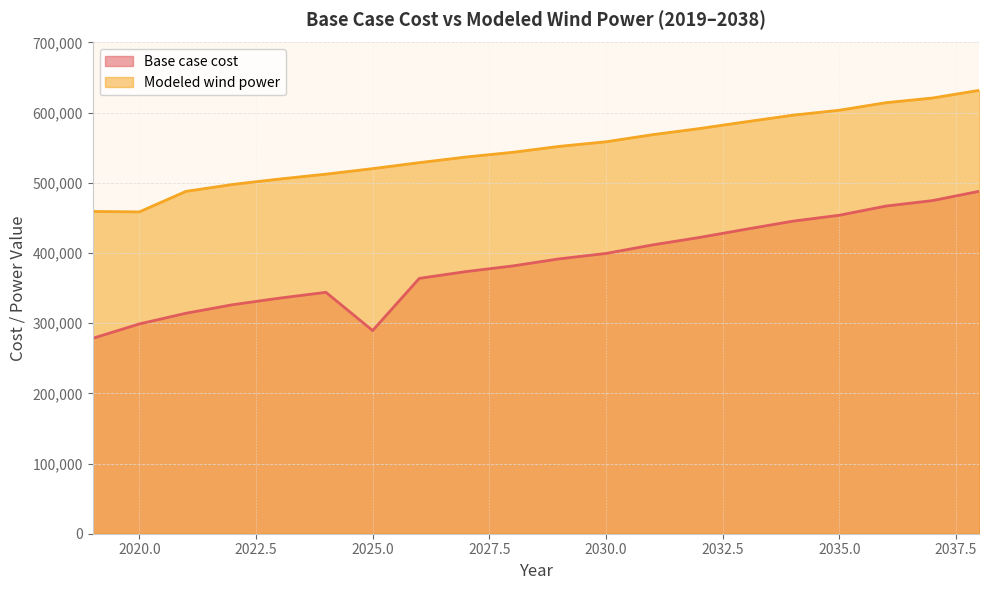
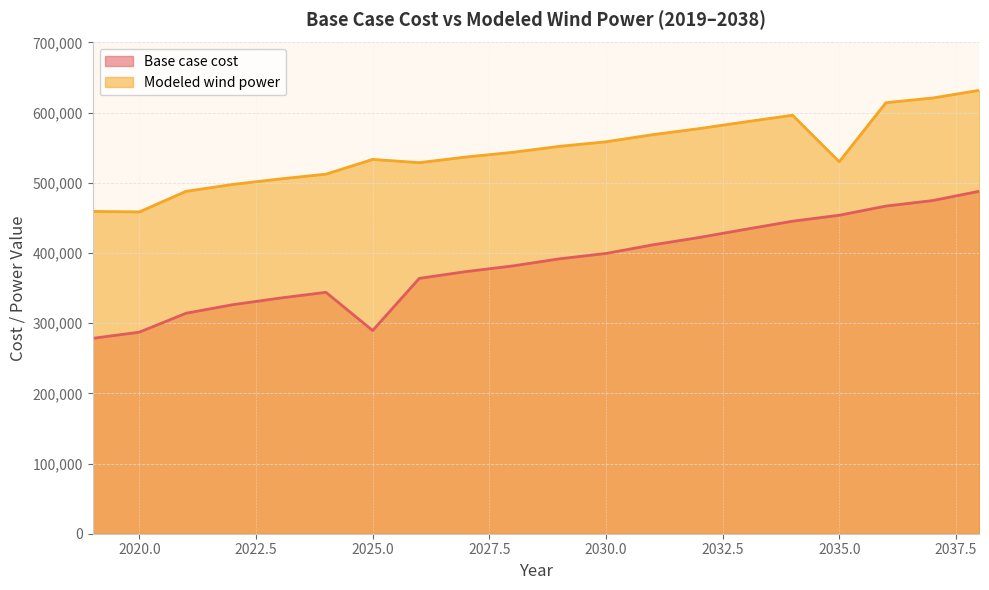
  {
    "Base case cost": {
-     "2020.0": "300,000",
+     "2020.0": "290,000",
      "2025.0": "290,000",
      "2030.0": "400,000",
      "2035.0": "450,000"
    },
    "Modeled wind power": {
      "2020.0": "460,000",
-     "2025.0": "520,000",
+     "2025.0": "530,000",
      "2030.0": "560,000",
-     "2035.0": "600,000"
+     "2035.0": "530,000"
    }
  }
